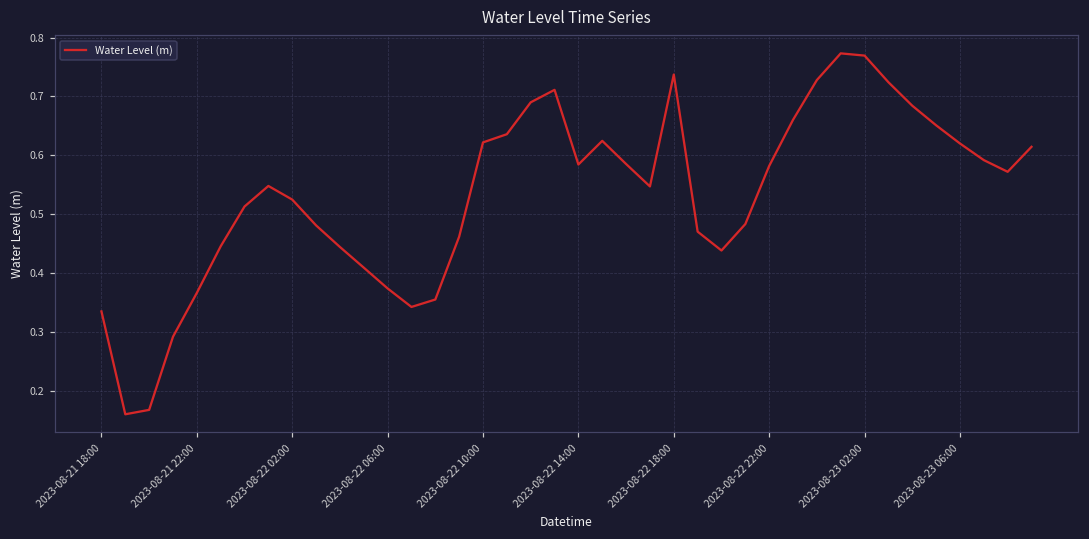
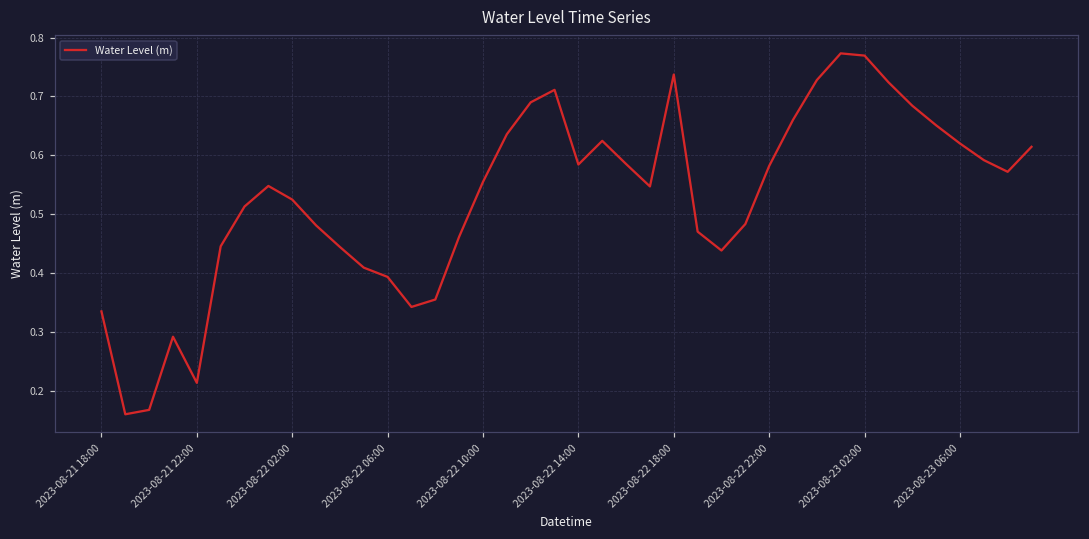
  {
    "2023-08-21 18:00": 0.33,
-   "2023-08-21 22:00": 0.37,
+   "2023-08-21 22:00": 0.21,
    "2023-08-22 02:00": 0.52,
-   "2023-08-22 06:00": 0.37,
-   "2023-08-22 10:00": 0.62,
+   "2023-08-22 06:00": 0.39,
+   "2023-08-22 10:00": 0.55,
    "2023-08-22 14:00": 0.58,
    "2023-08-22 18:00": 0.74,
    "2023-08-22 22:00": 0.58,
    "2023-08-23 02:00": 0.77,
    "2023-08-23 06:00": 0.62
  }
